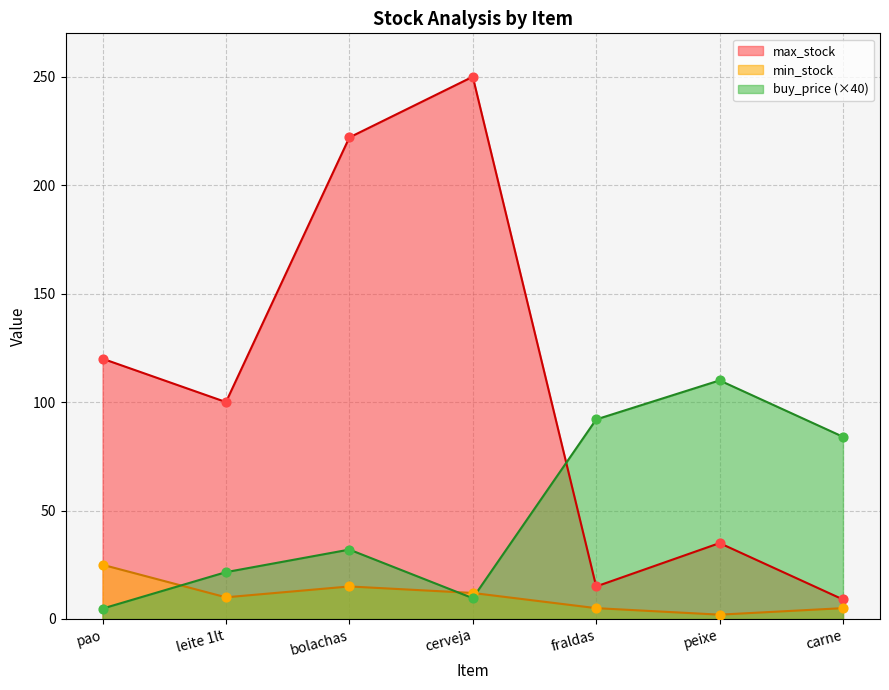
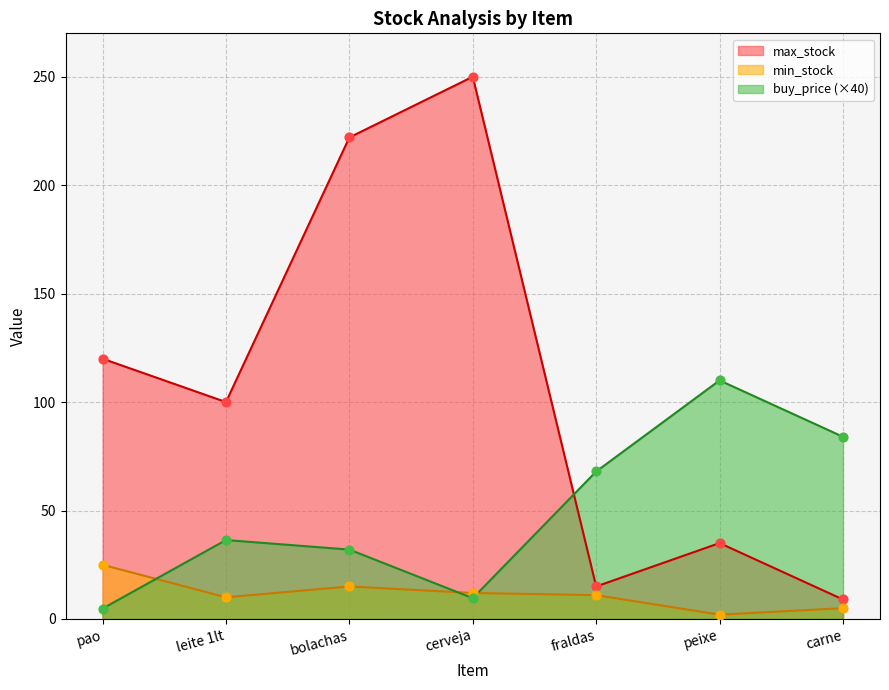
  {
    "max_stock": {
      "pao": 120,
      "leite 1lt": 100,
      "bolachas": 222,
      "cerveja": 250,
      "fraldas": 15,
      "peixe": 35,
      "carne": 9
    },
    "min_stock": {
      "pao": 25,
      "leite 1lt": 10,
      "bolachas": 15,
      "cerveja": 12,
-     "fraldas": 5,
+     "fraldas": 11,
      "peixe": 2,
      "carne": 5
    },
    "buy_price (×40)": {
      "pao": 5,
-     "leite 1lt": 22,
+     "leite 1lt": 36,
      "bolachas": 32,
      "cerveja": 10,
-     "fraldas": 92,
+     "fraldas": 68,
      "peixe": 110,
      "carne": 84
    }
  }
